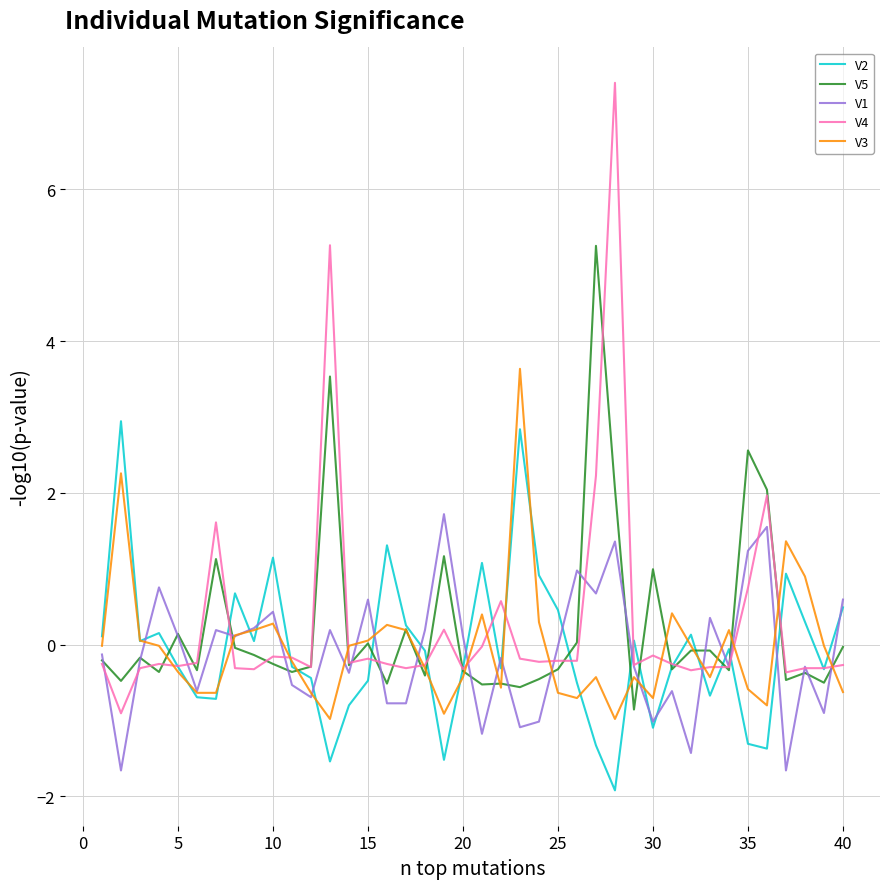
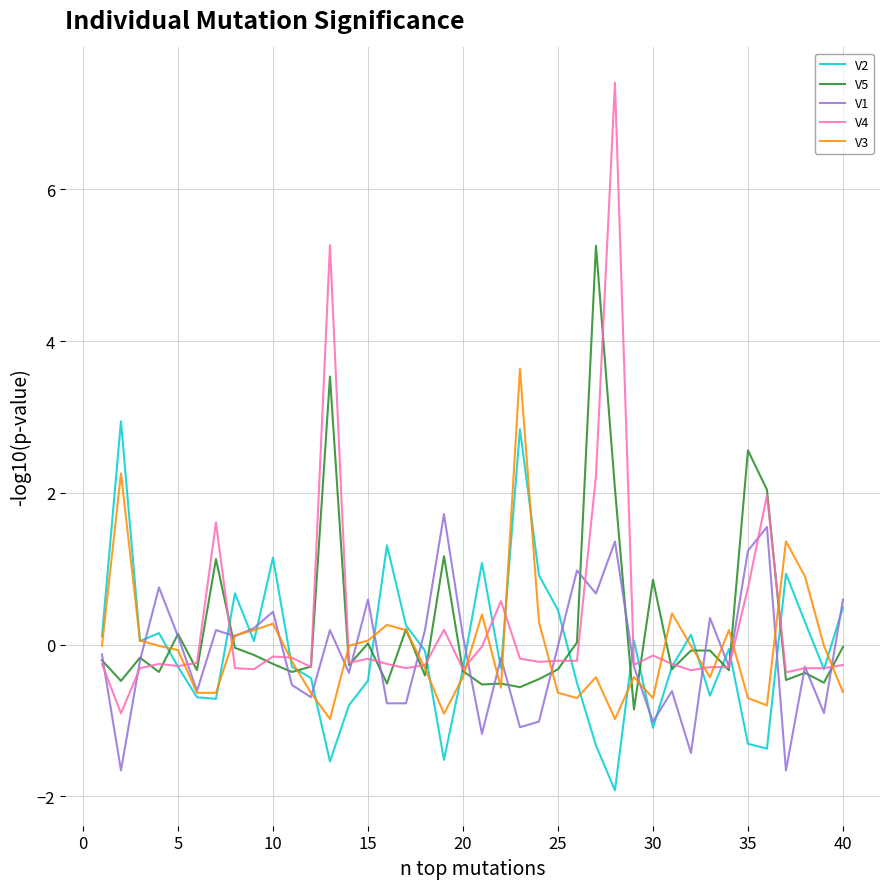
  {
    "V2": {
      "10": 1.1,
      "15": -0.5,
      "25": 0.5,
      "30": -1.1,
      "35": -1.3,
      "40": 0.5
    },
    "V5": {
      "10": -0.3,
      "15": 0.0,
      "25": -0.3,
-     "30": 1.0,
+     "30": 0.9,
      "35": 2.6,
      "40": 0.0
    },
    "V1": {
      "10": 0.4,
      "15": 0.6,
      "20": 0.1,
      "25": 0.0,
      "30": -1.0,
      "35": 1.2,
      "40": 0.6
    },
    "V4": {
      "10": -0.2,
      "15": -0.2,
      "25": -0.2,
      "30": -0.1,
      "35": 0.7,
      "40": -0.3
    },
    "V3": {
-     "5": -0.4,
+     "5": -0.1,
      "10": 0.3,
      "15": 0.1,
      "20": -0.4,
      "25": -0.6,
      "30": -0.7,
-     "35": -0.6,
+     "35": -0.7,
      "40": -0.6
    }
  }
